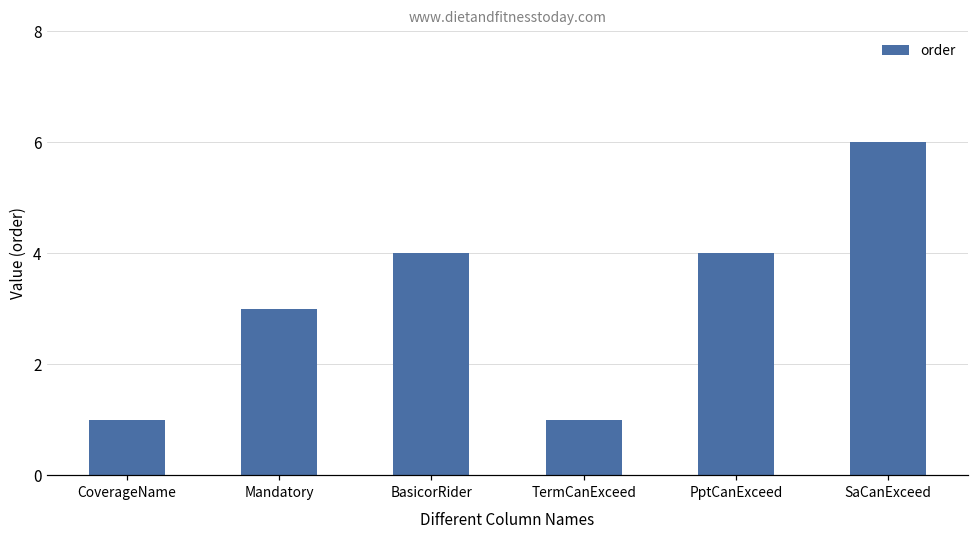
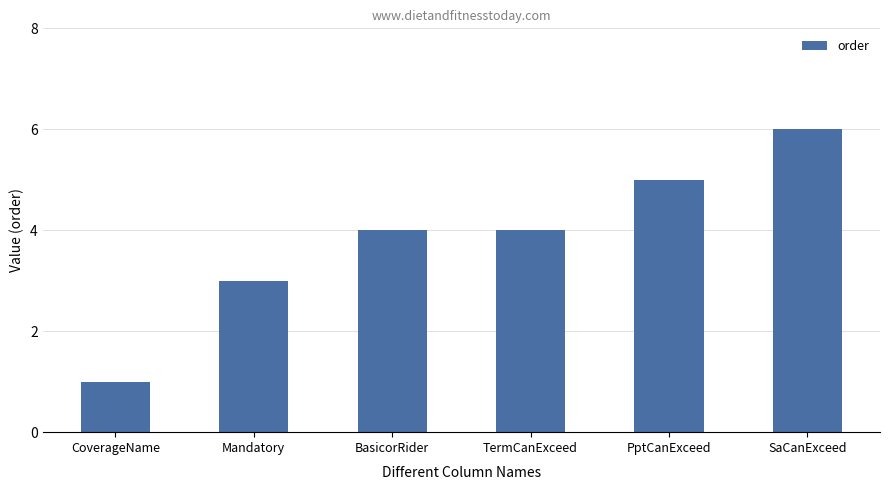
  {
    "CoverageName": 1,
    "Mandatory": 3,
    "BasicorRider": 4,
-   "TermCanExceed": 1,
-   "PptCanExceed": 4,
+   "TermCanExceed": 4,
+   "PptCanExceed": 5,
    "SaCanExceed": 6
  }
